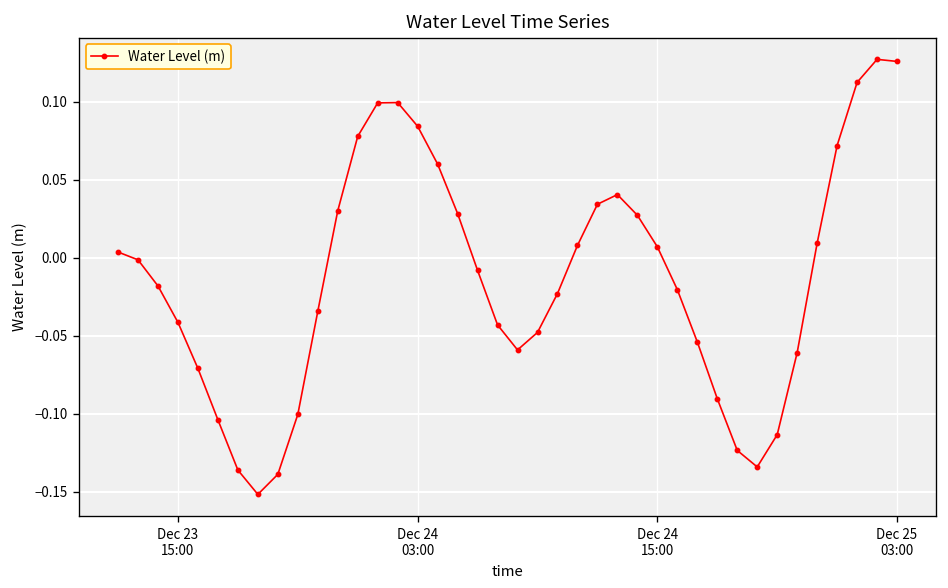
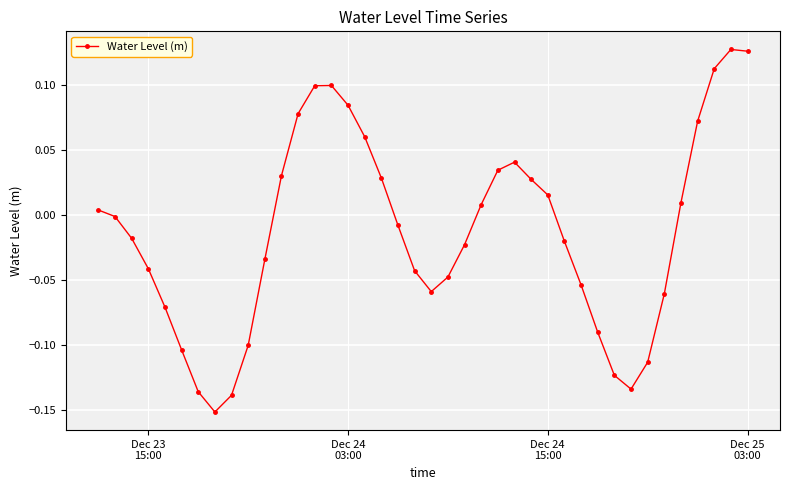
  {
    "Dec 23 15:00": -0.041,
    "Dec 24 03:00": 0.084,
-   "Dec 24 15:00": 0.007,
+   "Dec 24 15:00": 0.015,
    "Dec 25 03:00": 0.126
  }
